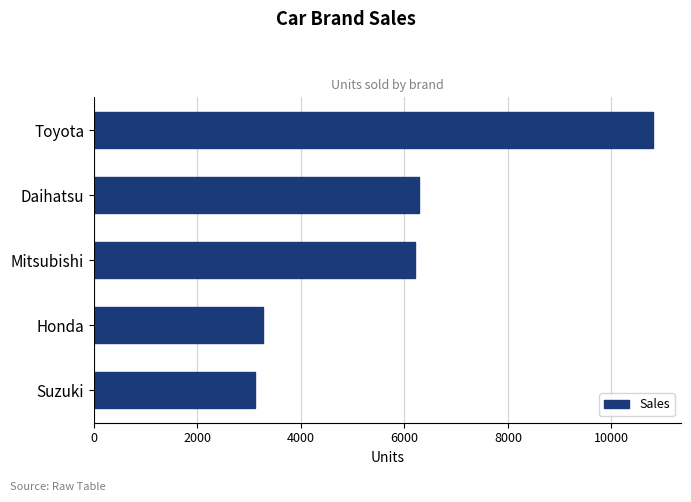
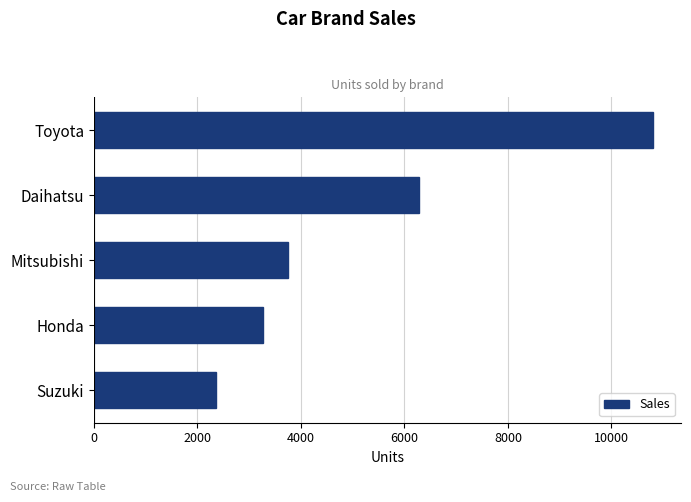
  {
    "Toyota": 10800,
    "Daihatsu": 6300,
-   "Mitsubishi": 6200,
+   "Mitsubishi": 3800,
    "Honda": 3300,
-   "Suzuki": 3100
+   "Suzuki": 2400
  }
